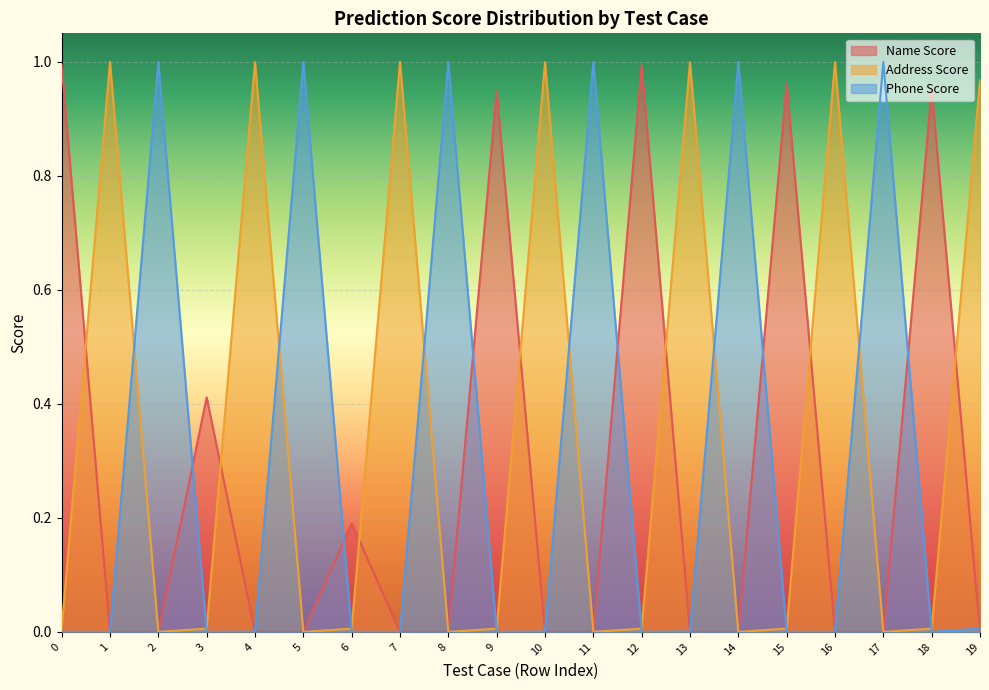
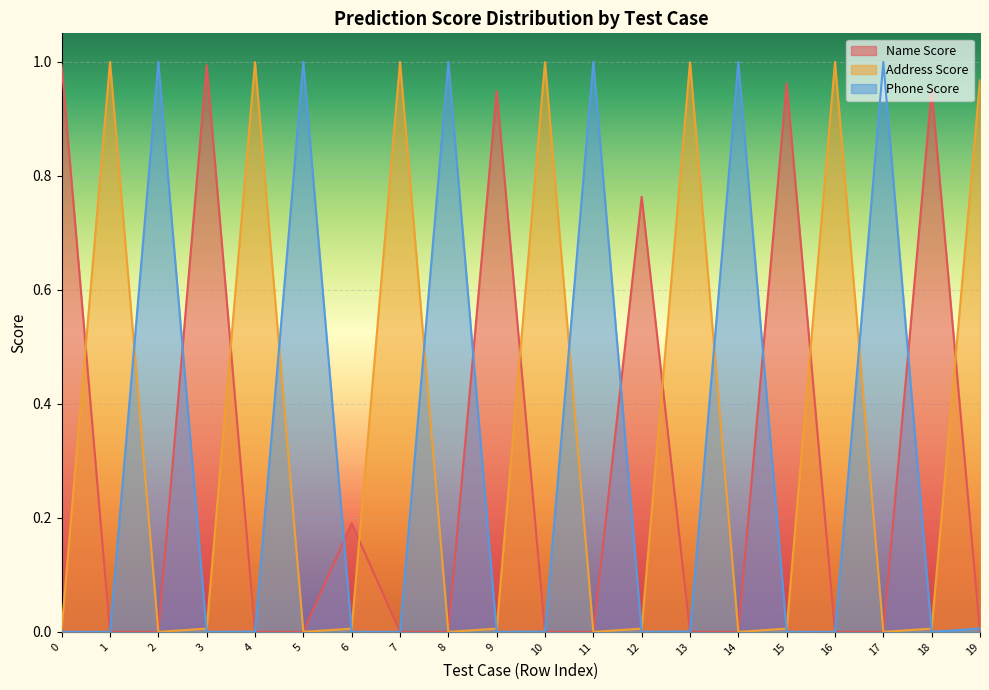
  {
    "Name Score": {
      "0": 0.99,
-     "3": 0.41,
+     "3": 0.99,
      "6": 0.19,
      "9": 0.95,
-     "12": 0.99,
+     "12": 0.76,
      "15": 0.96,
      "19": 0.00
    },
    "Address Score": {
      "0": 0.01,
      "1": 1.00,
      "3": 0.01,
      "4": 1.00,
      "6": 0.01,
      "7": 1.00,
      "9": 0.01,
      "10": 1.00,
      "12": 0.01,
      "13": 1.00,
      "15": 0.01,
      "16": 1.00,
      "18": 0.01,
      "19": 0.97
    },
    "Phone Score": {
      "0": 0.00,
      "2": 1.00,
      "3": 0.00,
      "5": 1.00,
      "6": 0.00,
      "8": 1.00,
      "9": 0.00,
      "11": 1.00,
      "12": 0.00,
      "14": 1.00,
      "15": 0.00,
      "18": 0.00,
      "19": 0.01
    }
  }
